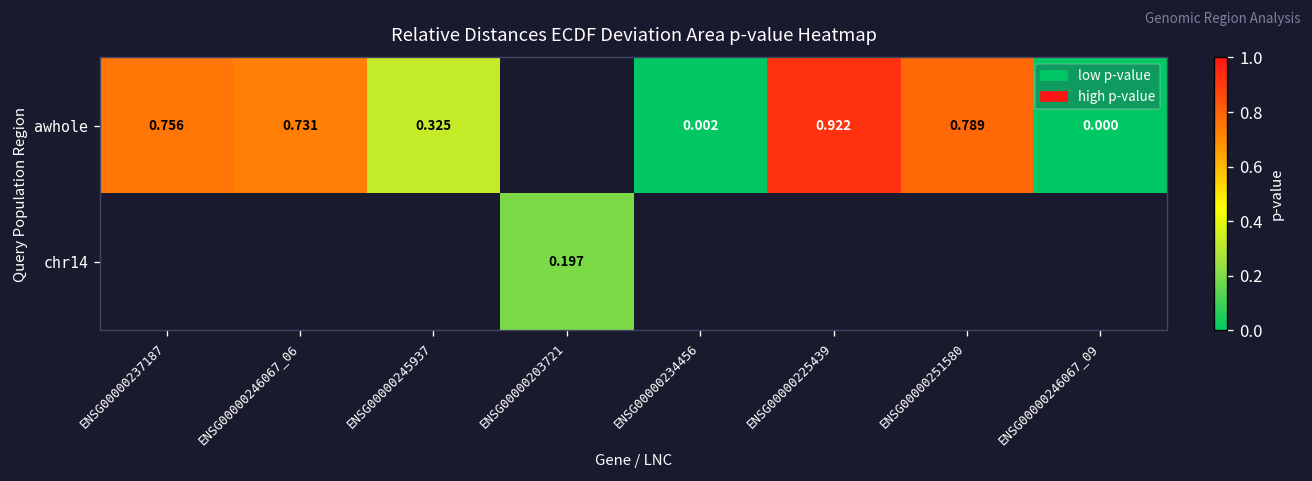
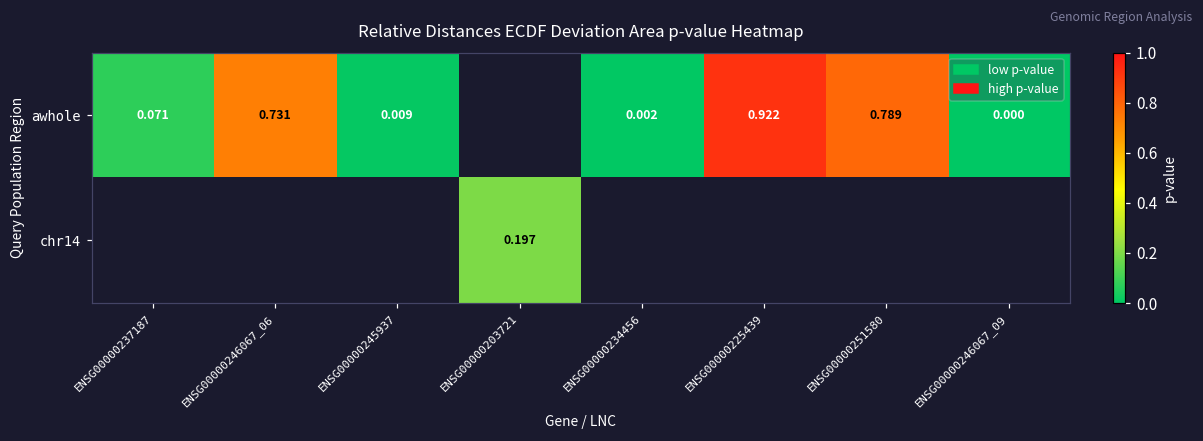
  {
    "awhole": {
-     "ENSG00000237187": 0.756,
+     "ENSG00000237187": 0.071,
      "ENSG00000246067_06": 0.731,
-     "ENSG00000245937": 0.325,
+     "ENSG00000245937": 0.009,
      "ENSG00000234456": 0.002,
      "ENSG00000225439": 0.922,
      "ENSG00000251580": 0.789,
      "ENSG00000246067_09": 0.000
    },
    "chr14": {
      "ENSG00000203721": 0.197
    }
  }
